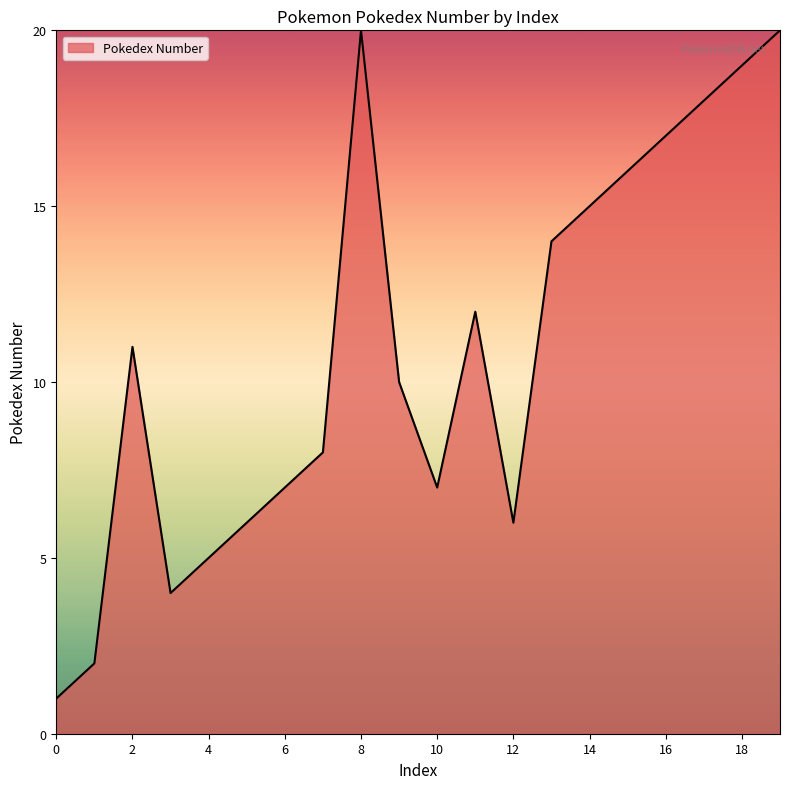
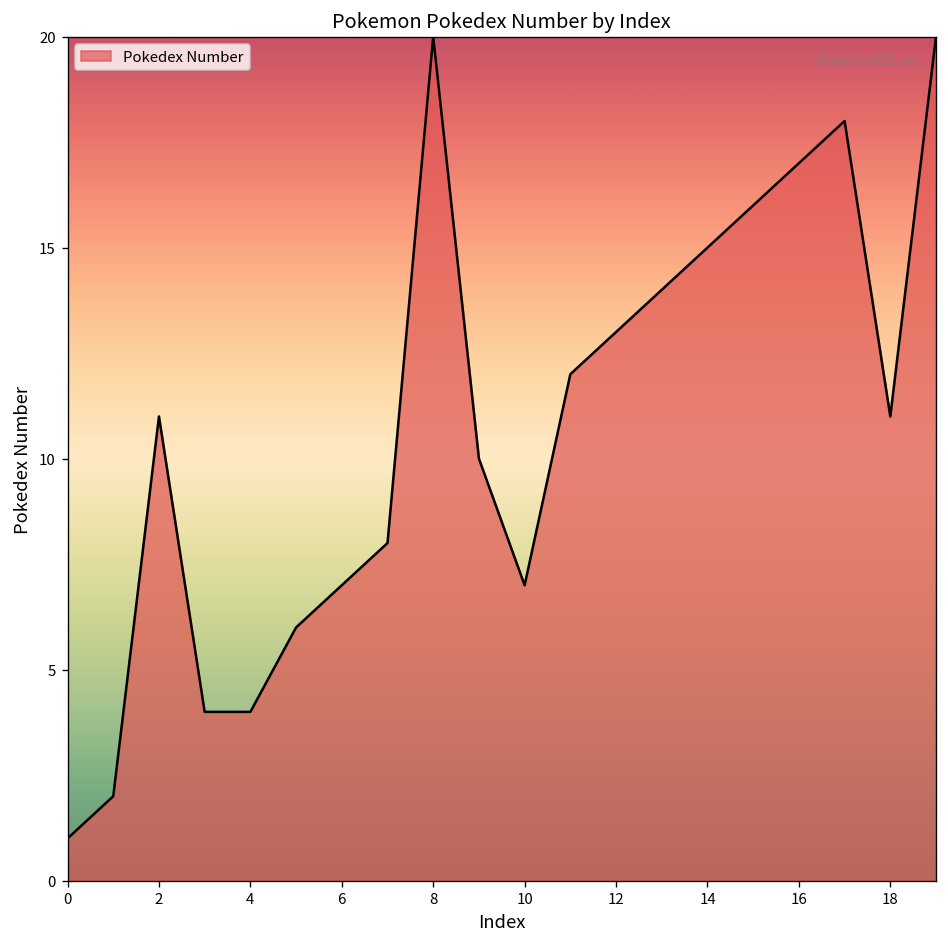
  {
    "0": 1,
    "2": 11,
-   "4": 5,
+   "4": 4,
    "6": 7,
    "8": 20,
    "10": 7,
-   "12": 6,
+   "12": 13,
    "14": 15,
    "16": 17,
-   "18": 19
+   "18": 11
  }
